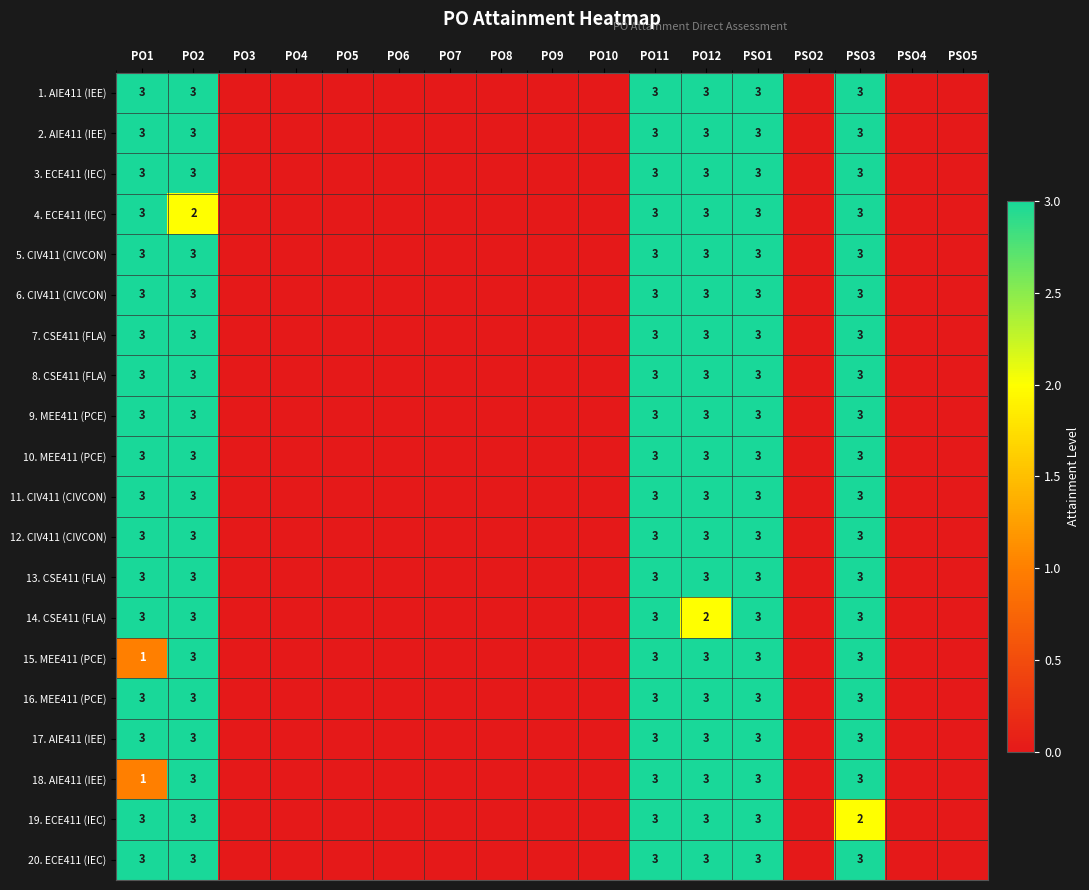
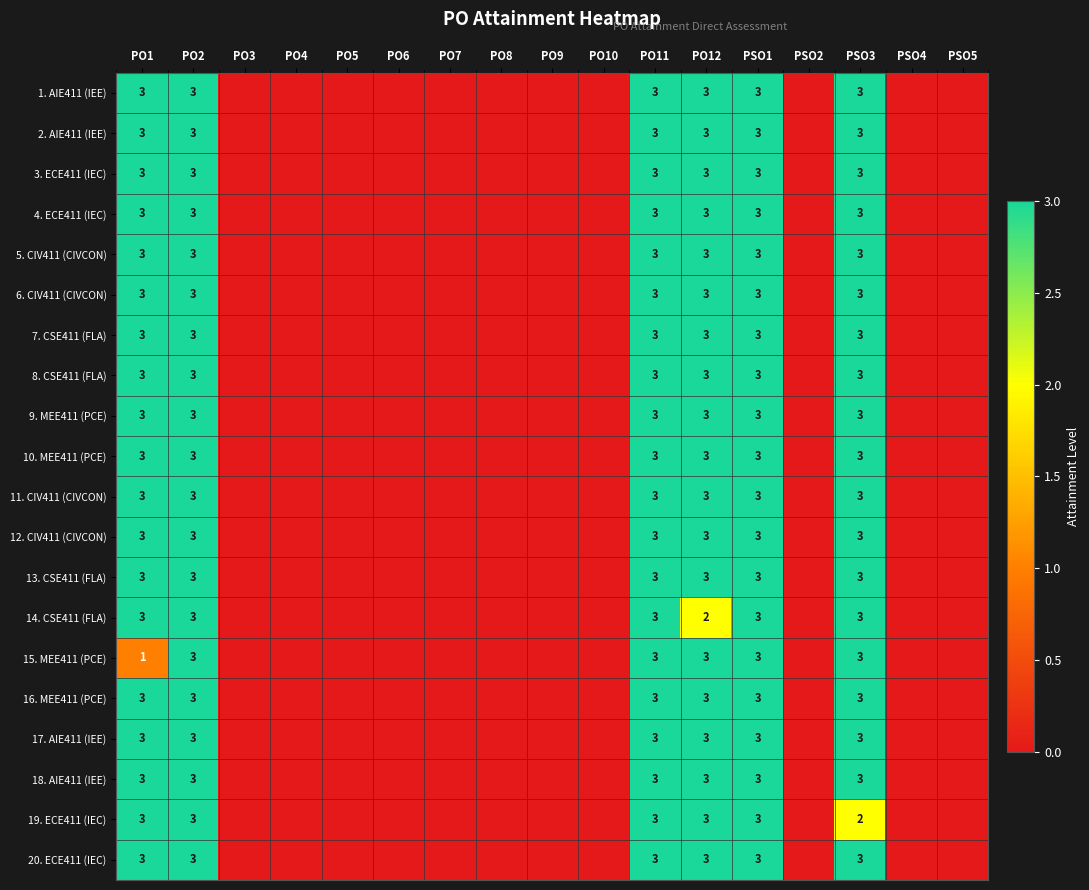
  {
    "1. AIE411 (IEE)": {
      "PO1": 3,
      "PO2": 3,
      "PO11": 3,
      "PO12": 3,
      "PSO1": 3,
      "PSO3": 3
    },
    "2. AIE411 (IEE)": {
      "PO1": 3,
      "PO2": 3,
      "PO11": 3,
      "PO12": 3,
      "PSO1": 3,
      "PSO3": 3
    },
    "3. ECE411 (IEC)": {
      "PO1": 3,
      "PO2": 3,
      "PO11": 3,
      "PO12": 3,
      "PSO1": 3,
      "PSO3": 3
    },
    "4. ECE411 (IEC)": {
      "PO1": 3,
-     "PO2": 2,
+     "PO2": 3,
      "PO11": 3,
      "PO12": 3,
      "PSO1": 3,
      "PSO3": 3
    },
    "5. CIV411 (CIVCON)": {
      "PO1": 3,
      "PO2": 3,
      "PO11": 3,
      "PO12": 3,
      "PSO1": 3,
      "PSO3": 3
    },
    "6. CIV411 (CIVCON)": {
      "PO1": 3,
      "PO2": 3,
      "PO11": 3,
      "PO12": 3,
      "PSO1": 3,
      "PSO3": 3
    },
    "7. CSE411 (FLA)": {
      "PO1": 3,
      "PO2": 3,
      "PO11": 3,
      "PO12": 3,
      "PSO1": 3,
      "PSO3": 3
    },
    "8. CSE411 (FLA)": {
      "PO1": 3,
      "PO2": 3,
      "PO11": 3,
      "PO12": 3,
      "PSO1": 3,
      "PSO3": 3
    },
    "9. MEE411 (PCE)": {
      "PO1": 3,
      "PO2": 3,
      "PO11": 3,
      "PO12": 3,
      "PSO1": 3,
      "PSO3": 3
    },
    "10. MEE411 (PCE)": {
      "PO1": 3,
      "PO2": 3,
      "PO11": 3,
      "PO12": 3,
      "PSO1": 3,
      "PSO3": 3
    },
    "11. CIV411 (CIVCON)": {
      "PO1": 3,
      "PO2": 3,
      "PO11": 3,
      "PO12": 3,
      "PSO1": 3,
      "PSO3": 3
    },
    "12. CIV411 (CIVCON)": {
      "PO1": 3,
      "PO2": 3,
      "PO11": 3,
      "PO12": 3,
      "PSO1": 3,
      "PSO3": 3
    },
    "13. CSE411 (FLA)": {
      "PO1": 3,
      "PO2": 3,
      "PO11": 3,
      "PO12": 3,
      "PSO1": 3,
      "PSO3": 3
    },
    "14. CSE411 (FLA)": {
      "PO1": 3,
      "PO2": 3,
      "PO11": 3,
      "PO12": 2,
      "PSO1": 3,
      "PSO3": 3
    },
    "15. MEE411 (PCE)": {
      "PO1": 1,
      "PO2": 3,
      "PO11": 3,
      "PO12": 3,
      "PSO1": 3,
      "PSO3": 3
    },
    "16. MEE411 (PCE)": {
      "PO1": 3,
      "PO2": 3,
      "PO11": 3,
      "PO12": 3,
      "PSO1": 3,
      "PSO3": 3
    },
    "17. AIE411 (IEE)": {
      "PO1": 3,
      "PO2": 3,
      "PO11": 3,
      "PO12": 3,
      "PSO1": 3,
      "PSO3": 3
    },
    "18. AIE411 (IEE)": {
-     "PO1": 1,
+     "PO1": 3,
      "PO2": 3,
      "PO11": 3,
      "PO12": 3,
      "PSO1": 3,
      "PSO3": 3
    },
    "19. ECE411 (IEC)": {
      "PO1": 3,
      "PO2": 3,
      "PO11": 3,
      "PO12": 3,
      "PSO1": 3,
      "PSO3": 2
    },
    "20. ECE411 (IEC)": {
      "PO1": 3,
      "PO2": 3,
      "PO11": 3,
      "PO12": 3,
      "PSO1": 3,
      "PSO3": 3
    }
  }
